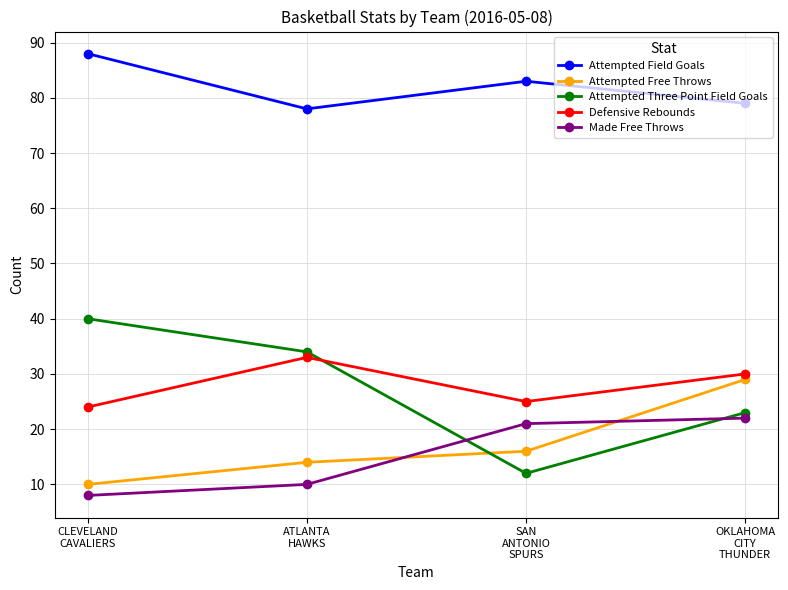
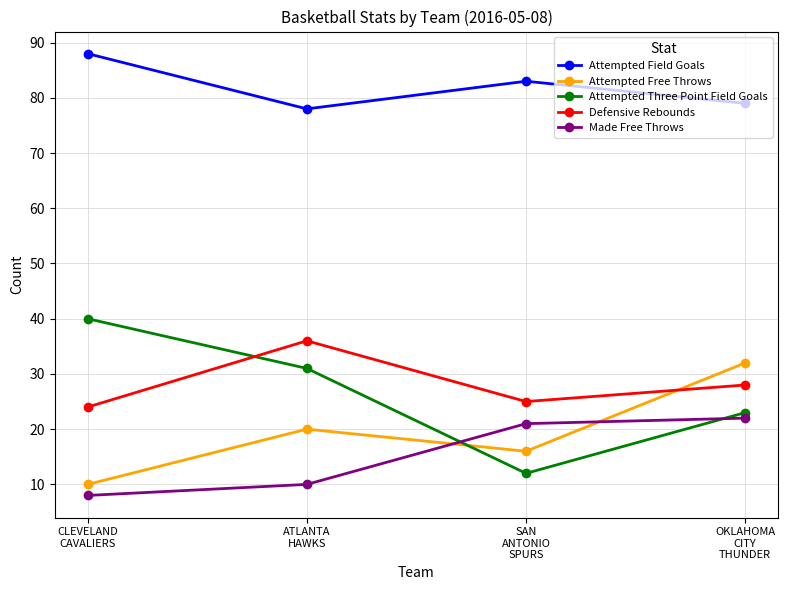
  {
    "Attempted Field Goals": {
      "CLEVELAND CAVALIERS": 88,
      "ATLANTA HAWKS": 78,
      "SAN ANTONIO SPURS": 83
    },
    "Attempted Free Throws": {
      "CLEVELAND CAVALIERS": 10,
-     "ATLANTA HAWKS": 14,
+     "ATLANTA HAWKS": 20,
      "SAN ANTONIO SPURS": 16,
-     "OKLAHOMA CITY THUNDER": 29
+     "OKLAHOMA CITY THUNDER": 32
    },
    "Attempted Three Point Field Goals": {
      "CLEVELAND CAVALIERS": 40,
-     "ATLANTA HAWKS": 34,
+     "ATLANTA HAWKS": 31,
      "SAN ANTONIO SPURS": 12,
      "OKLAHOMA CITY THUNDER": 23
    },
    "Defensive Rebounds": {
      "CLEVELAND CAVALIERS": 24,
-     "ATLANTA HAWKS": 33,
+     "ATLANTA HAWKS": 36,
      "SAN ANTONIO SPURS": 25,
-     "OKLAHOMA CITY THUNDER": 30
+     "OKLAHOMA CITY THUNDER": 28
    },
    "Made Free Throws": {
      "CLEVELAND CAVALIERS": 8,
      "ATLANTA HAWKS": 10,
      "SAN ANTONIO SPURS": 21,
      "OKLAHOMA CITY THUNDER": 22
    }
  }
